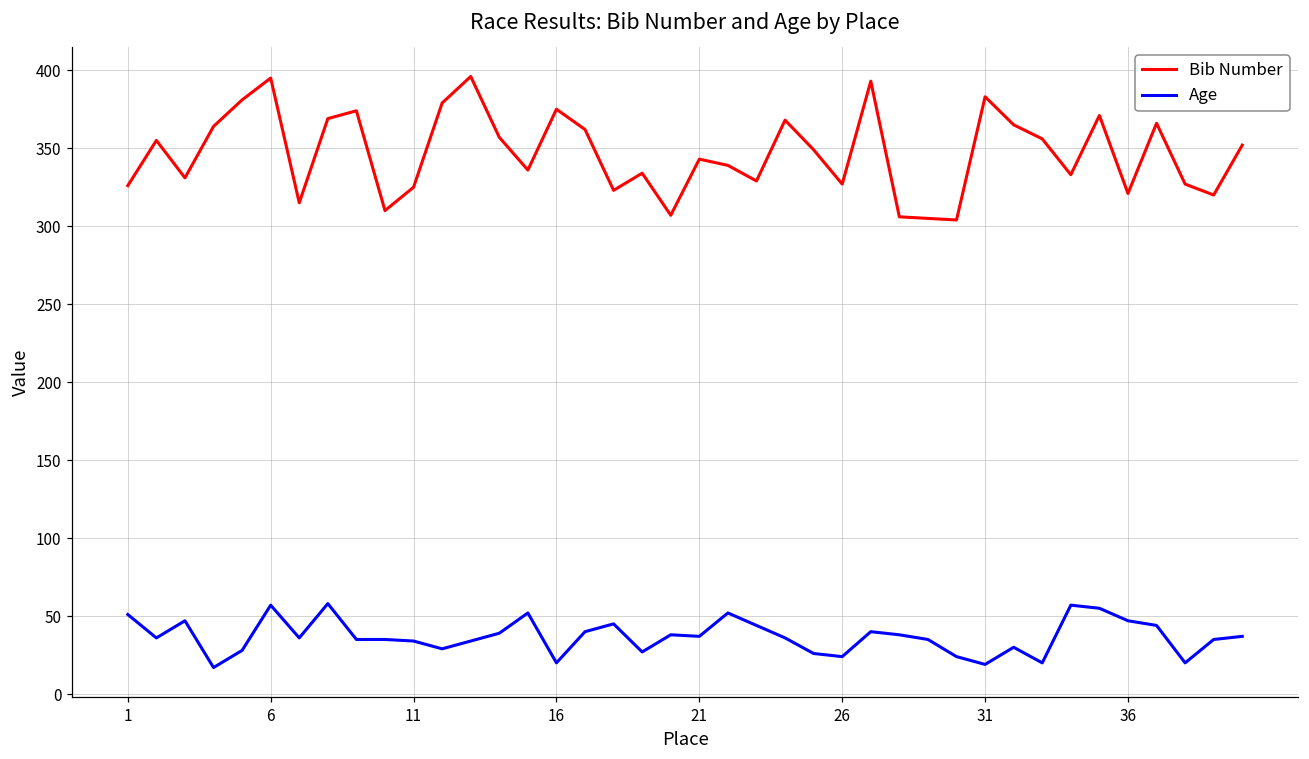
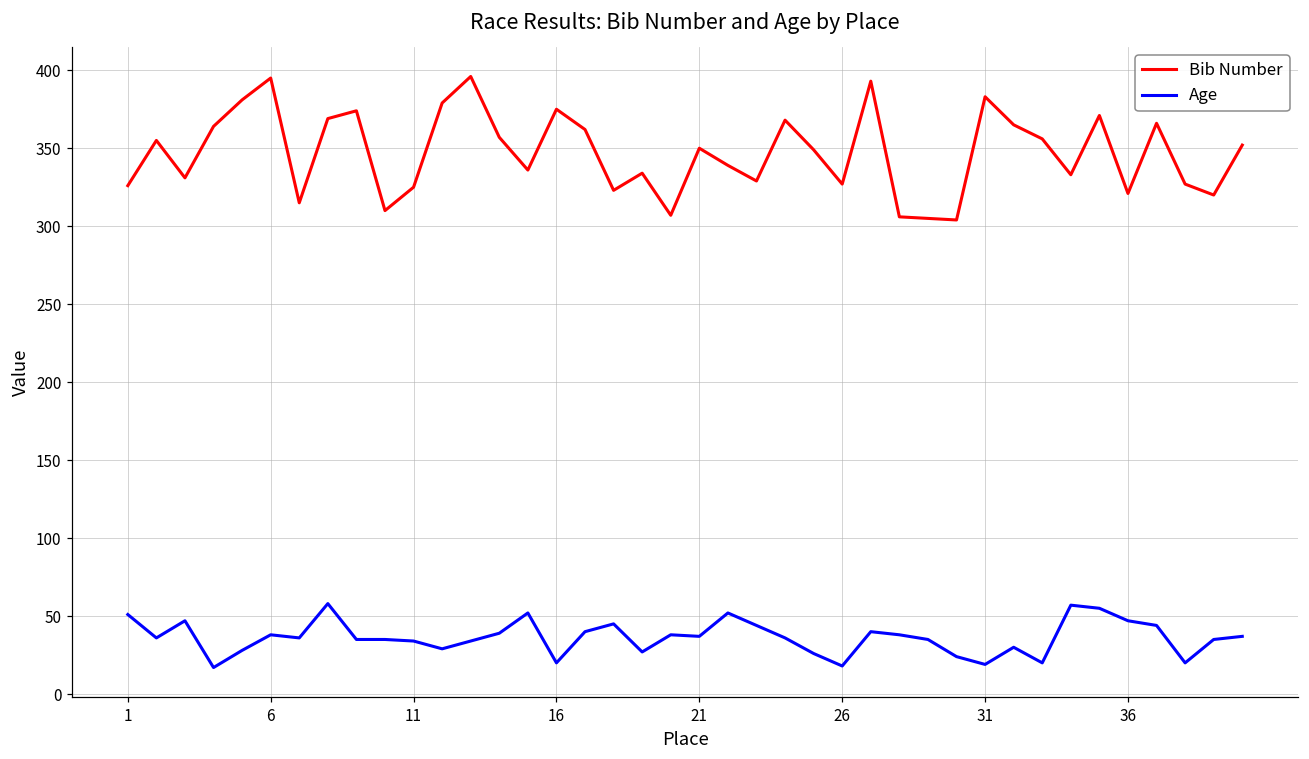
  {
    "Bib Number": {
      "1": 326,
      "6": 395,
      "11": 325,
      "16": 375,
-     "21": 343,
+     "21": 350,
      "26": 327,
      "31": 383,
      "36": 321
    },
    "Age": {
      "1": 51,
-     "6": 57,
+     "6": 38,
      "11": 34,
      "16": 20,
      "21": 37,
-     "26": 24,
+     "26": 18,
      "31": 19,
      "36": 47
    }
  }
